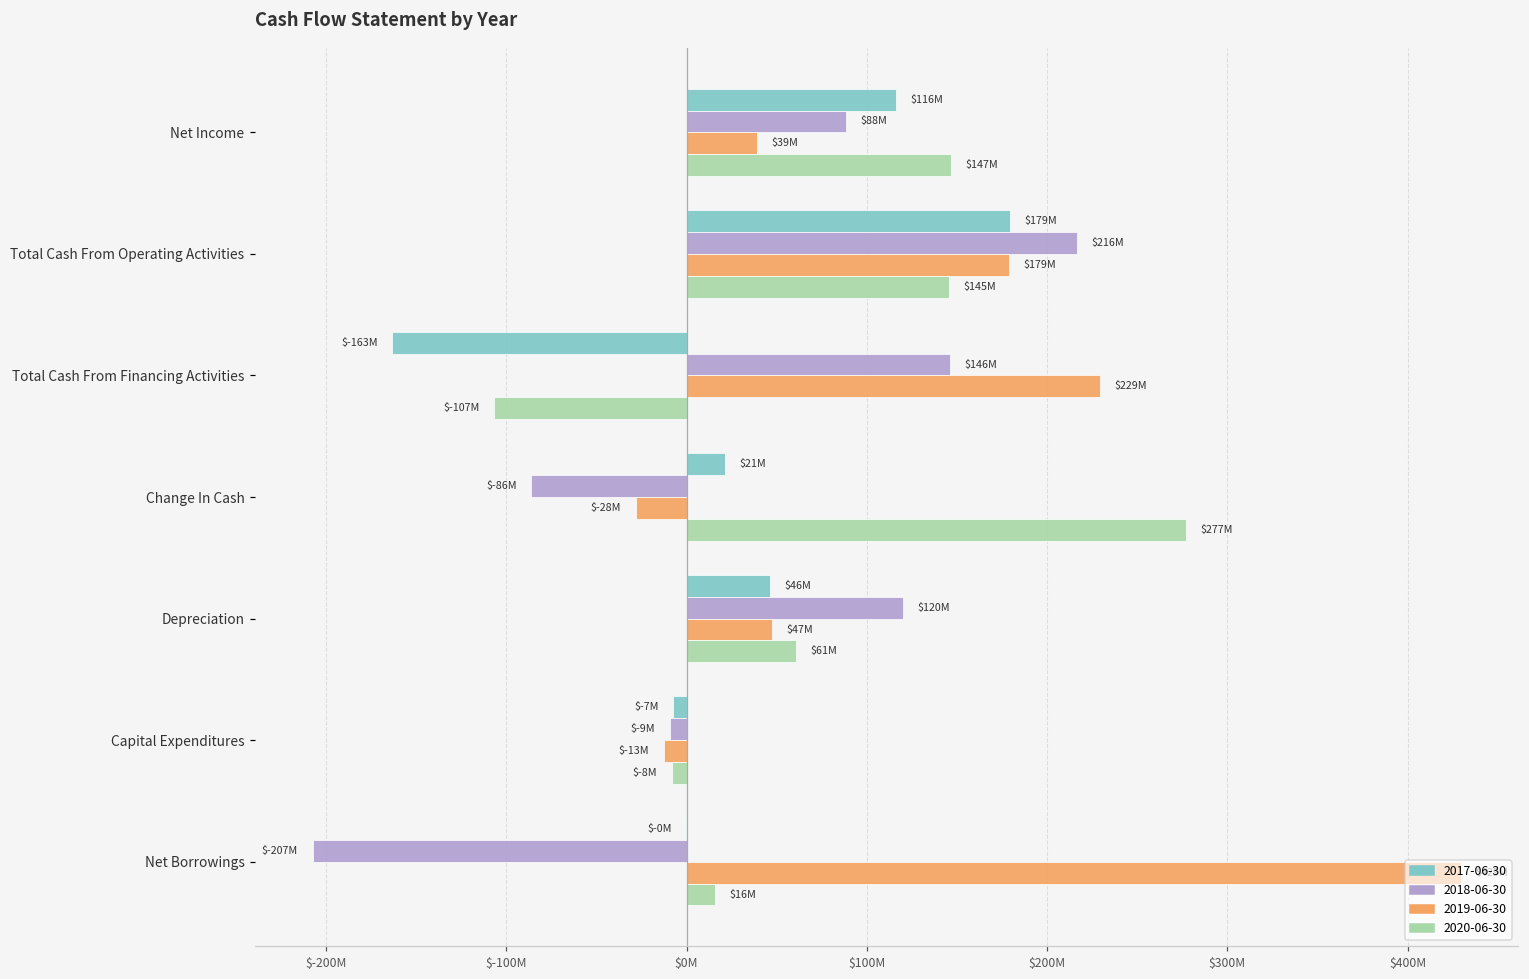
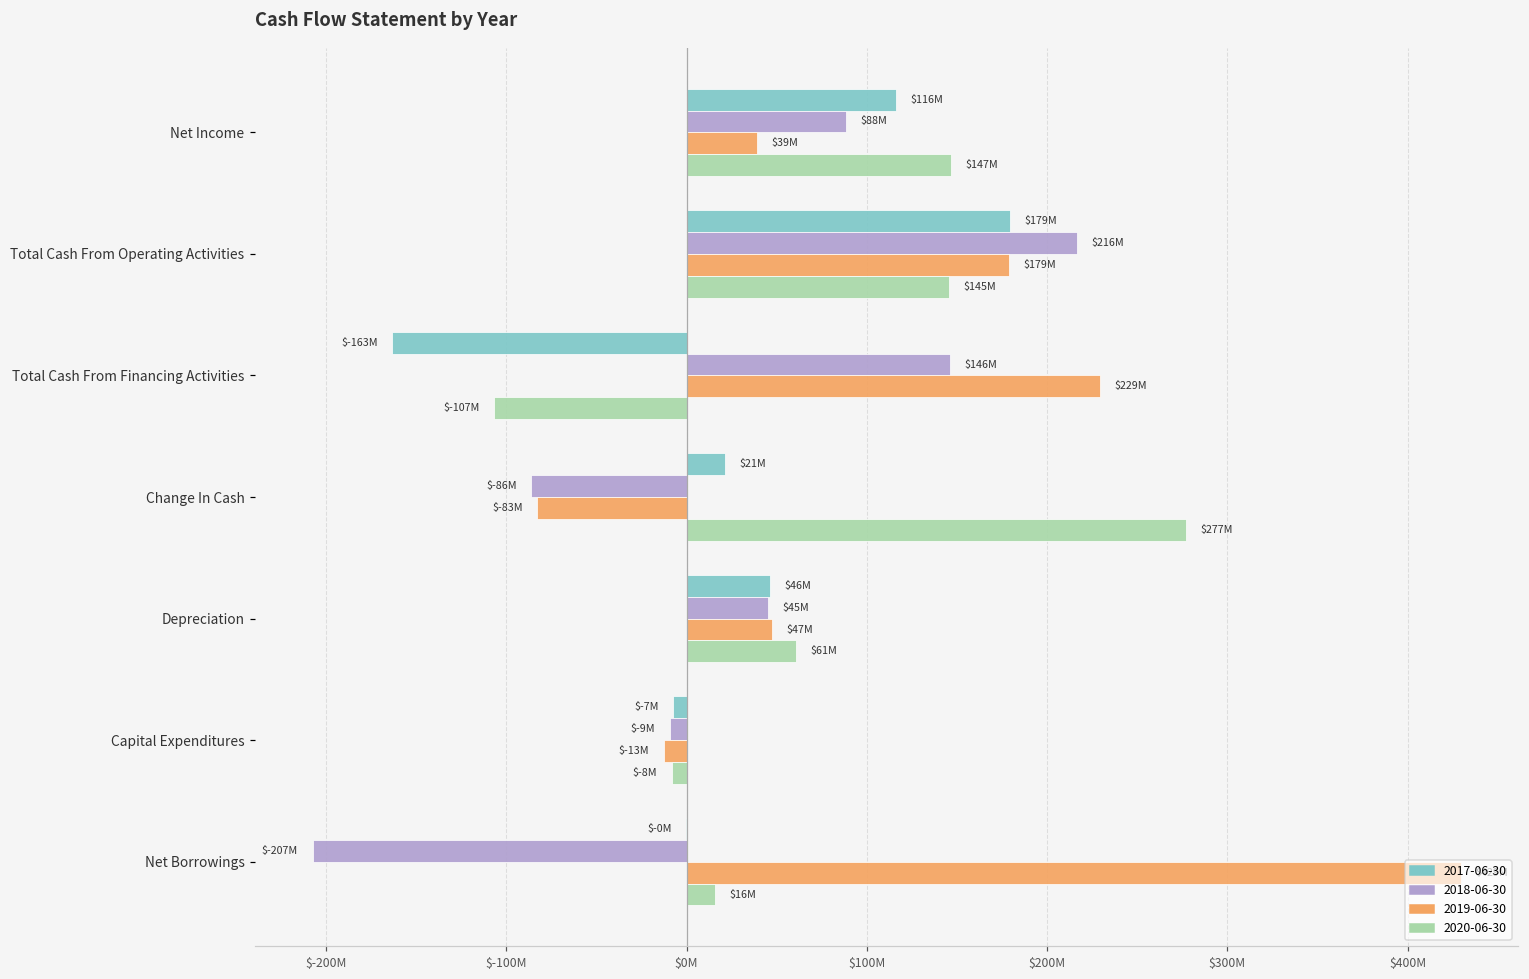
  {
    "2018-06-30": {
      "Net Income": "$88M",
      "Total Cash From Operating Activities": "$216M",
      "Total Cash From Financing Activities": "$146M",
      "Change In Cash": "$-86M",
-     "Depreciation": "$120M",
+     "Depreciation": "$45M",
      "Capital Expenditures": "$-9M",
      "Net Borrowings": "$-207M"
    },
    "2019-06-30": {
      "Net Income": "$39M",
      "Total Cash From Operating Activities": "$179M",
      "Total Cash From Financing Activities": "$229M",
-     "Change In Cash": "$-28M",
+     "Change In Cash": "$-83M",
      "Depreciation": "$47M",
      "Capital Expenditures": "$-13M"
    }
  }
